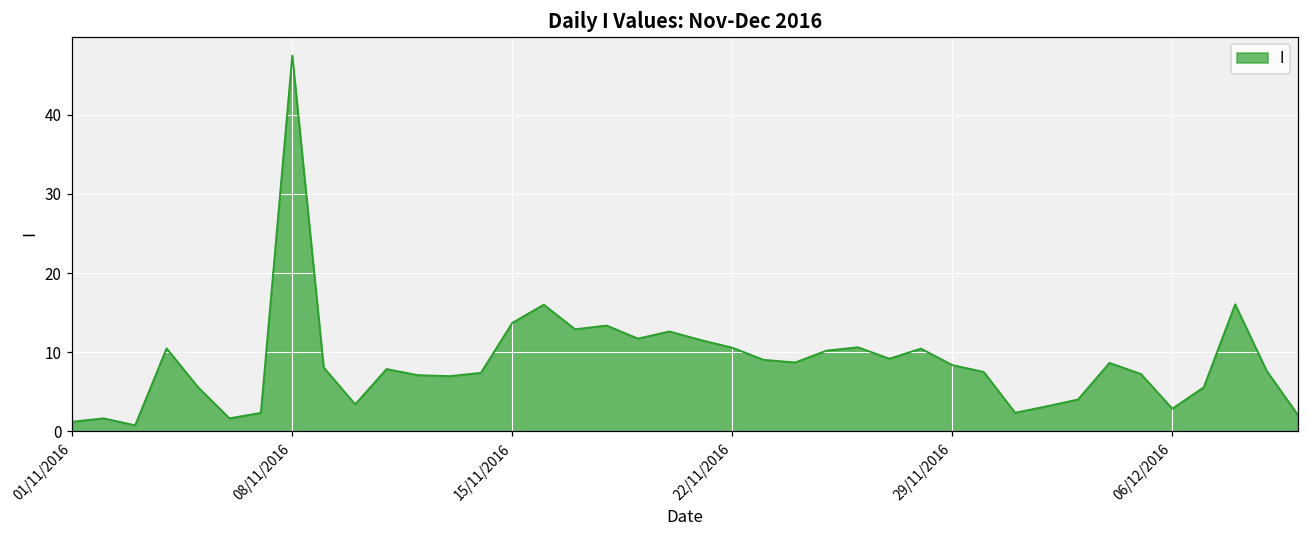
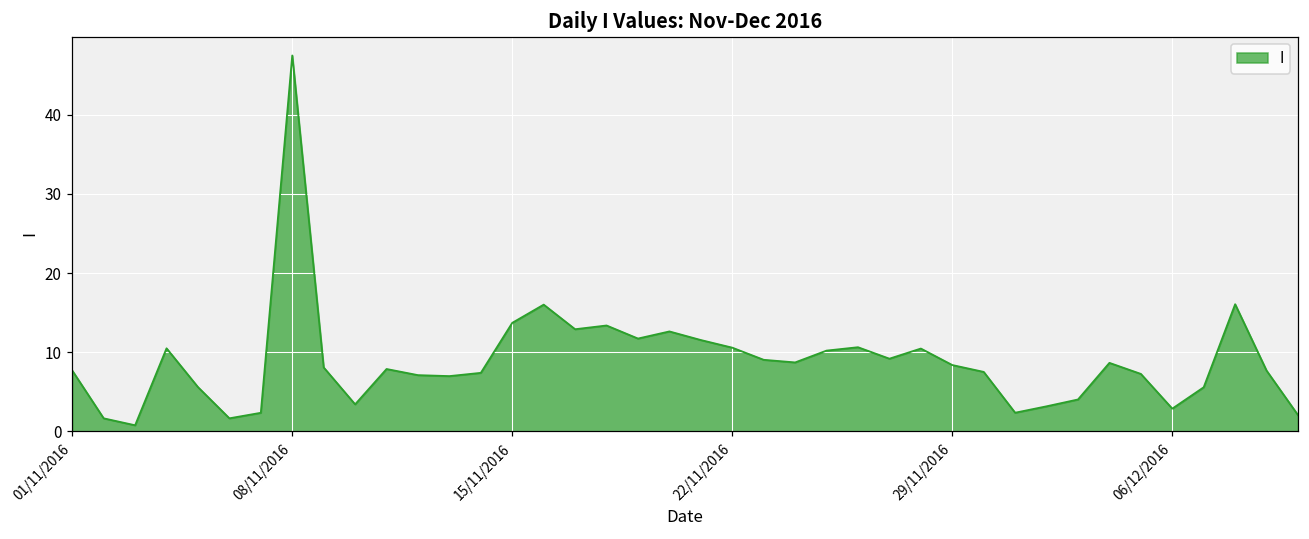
  {
-   "01/11/2016": 1,
+   "01/11/2016": 8,
    "08/11/2016": 48,
    "15/11/2016": 14,
    "22/11/2016": 11,
    "29/11/2016": 8,
    "06/12/2016": 3
  }
